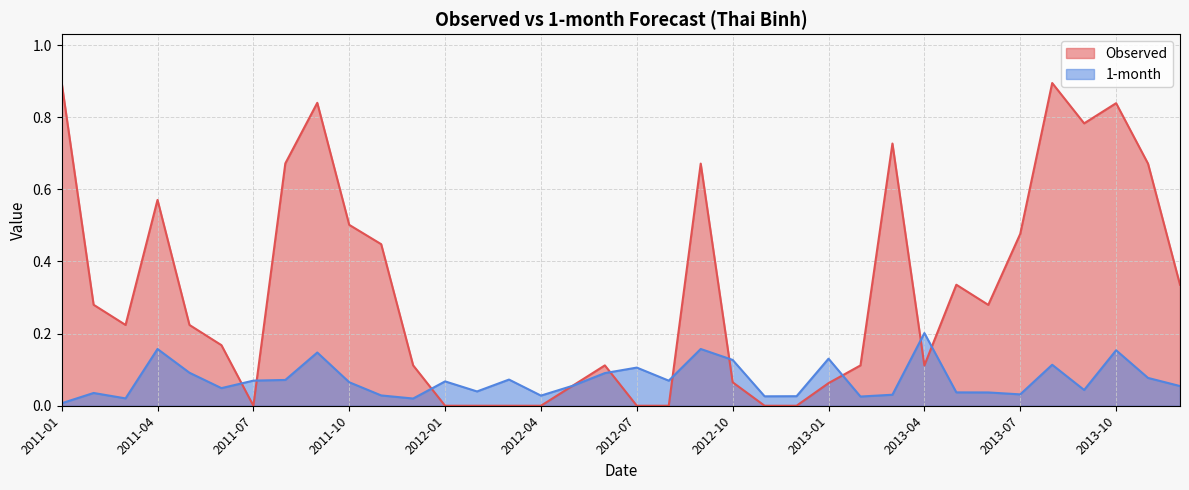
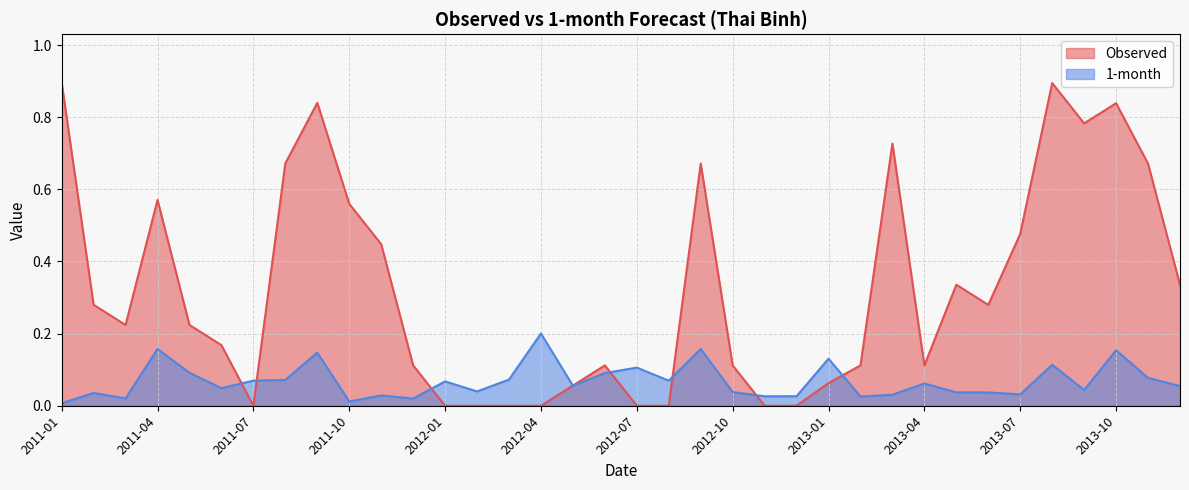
  {
    "Observed": {
      "2011-01": 0.90,
      "2011-04": 0.57,
      "2011-07": 0.00,
-     "2011-10": 0.50,
+     "2011-10": 0.56,
      "2012-01": 0.00,
      "2012-04": 0.00,
      "2012-07": 0.00,
-     "2012-10": 0.07,
+     "2012-10": 0.11,
      "2013-01": 0.06,
      "2013-04": 0.11,
      "2013-07": 0.48,
      "2013-10": 0.84
    },
    "1-month": {
      "2011-01": 0.01,
      "2011-04": 0.16,
      "2011-07": 0.07,
-     "2011-10": 0.07,
+     "2011-10": 0.01,
      "2012-01": 0.07,
-     "2012-04": 0.03,
+     "2012-04": 0.20,
      "2012-07": 0.11,
-     "2012-10": 0.13,
+     "2012-10": 0.04,
      "2013-01": 0.13,
-     "2013-04": 0.20,
+     "2013-04": 0.06,
      "2013-07": 0.03,
      "2013-10": 0.15
    }
  }
